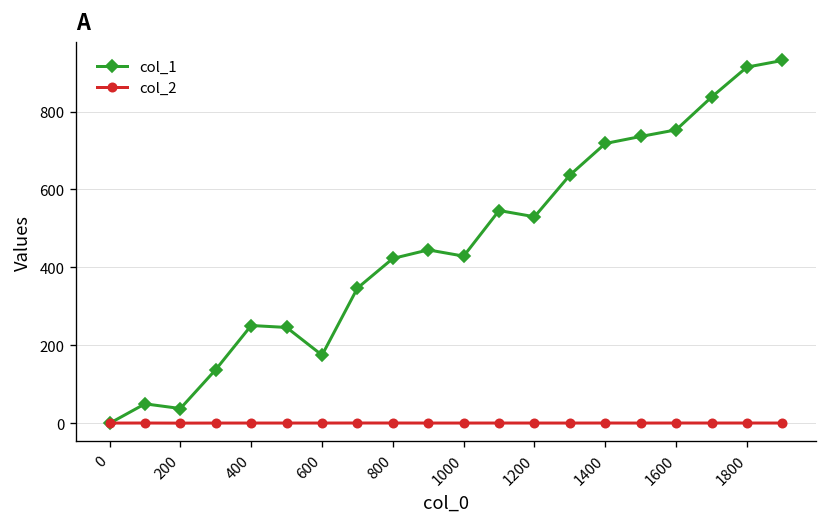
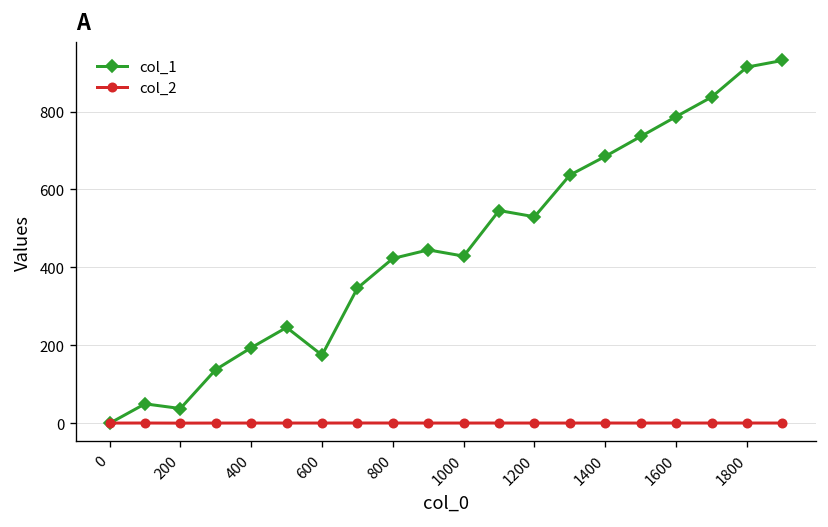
  {
    "col_1": {
      "200": 40,
-     "400": 250,
+     "400": 190,
      "600": 180,
      "800": 420,
      "1000": 430,
      "1200": 530,
-     "1400": 720,
-     "1600": 750,
+     "1400": 690,
+     "1600": 790,
      "1800": 910
    },
    "col_2": {
      "200": 0,
      "400": 0,
      "600": 0,
      "800": 0,
      "1000": 0,
      "1200": 0,
      "1400": 0,
      "1600": 0,
      "1800": 0
    }
  }
